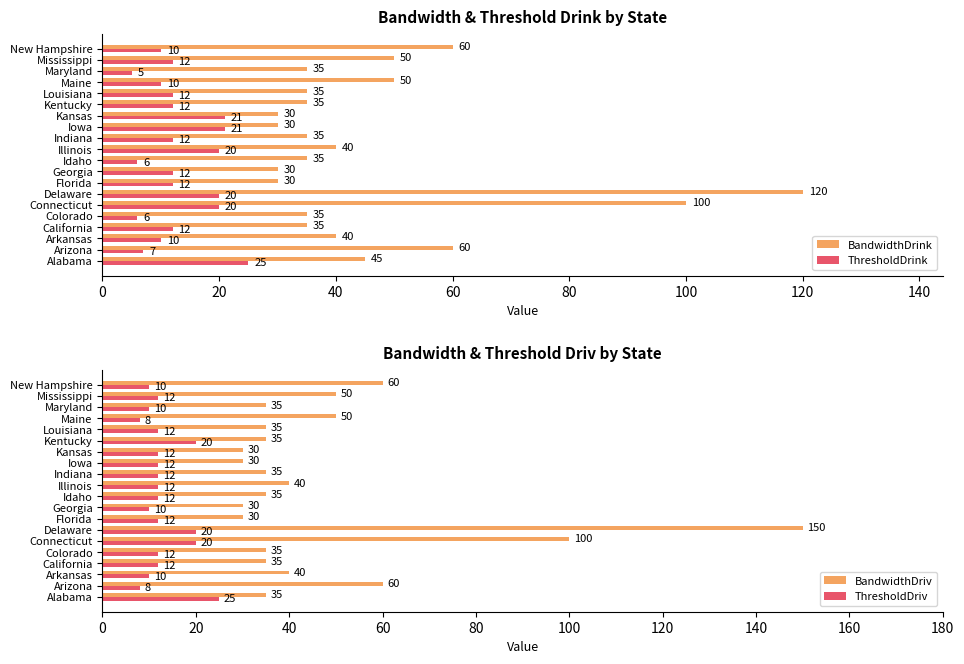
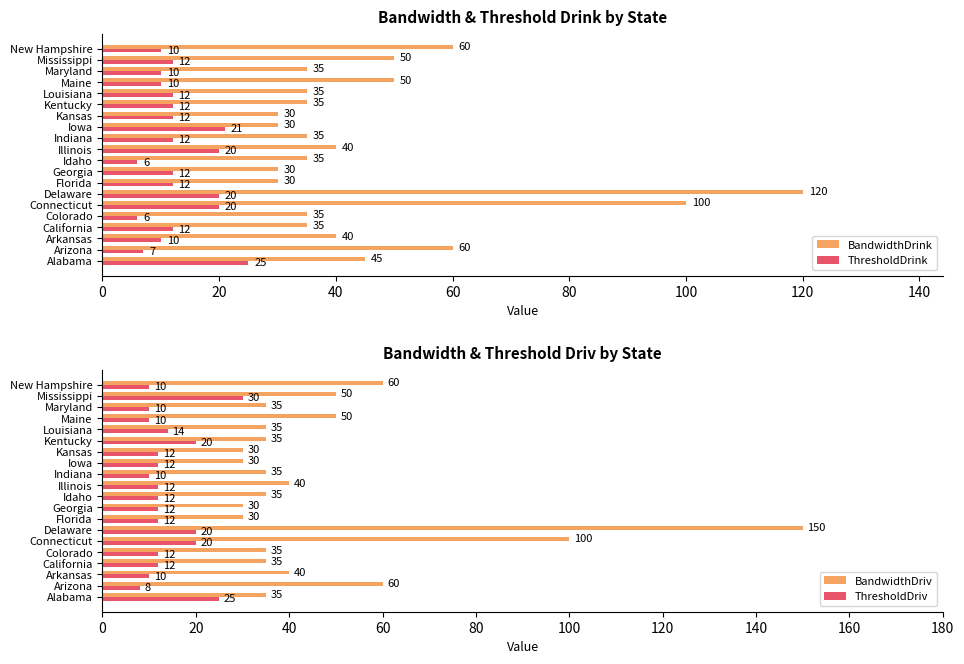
  {
    "Bandwidth & Threshold Drink by State": {
      "BandwidthDrink": {
        "New Hampshire": 60,
        "Mississippi": 50,
        "Maryland": 35,
        "Maine": 50,
        "Louisiana": 35,
        "Kentucky": 35,
        "Kansas": 30,
        "Iowa": 30,
        "Indiana": 35,
        "Illinois": 40,
        "Idaho": 35,
        "Georgia": 30,
        "Florida": 30,
        "Delaware": 120,
        "Connecticut": 100,
        "Colorado": 35,
        "California": 35,
        "Arkansas": 40,
        "Arizona": 60,
        "Alabama": 45
      },
      "ThresholdDrink": {
        "New Hampshire": 10,
        "Mississippi": 12,
-       "Maryland": 5,
+       "Maryland": 10,
        "Maine": 10,
        "Louisiana": 12,
        "Kentucky": 12,
-       "Kansas": 21,
+       "Kansas": 12,
        "Iowa": 21,
        "Indiana": 12,
        "Illinois": 20,
        "Idaho": 6,
        "Georgia": 12,
        "Florida": 12,
        "Delaware": 20,
        "Connecticut": 20,
        "Colorado": 6,
        "California": 12,
        "Arkansas": 10,
        "Arizona": 7,
        "Alabama": 25
      }
    },
    "Bandwidth & Threshold Driv by State": {
      "BandwidthDriv": {
        "New Hampshire": 60,
        "Mississippi": 50,
        "Maryland": 35,
        "Maine": 50,
        "Louisiana": 35,
        "Kentucky": 35,
        "Kansas": 30,
        "Iowa": 30,
        "Indiana": 35,
        "Illinois": 40,
        "Idaho": 35,
        "Georgia": 30,
        "Florida": 30,
        "Delaware": 150,
        "Connecticut": 100,
        "Colorado": 35,
        "California": 35,
        "Arkansas": 40,
        "Arizona": 60,
        "Alabama": 35
      },
      "ThresholdDriv": {
        "New Hampshire": 10,
-       "Mississippi": 12,
+       "Mississippi": 30,
        "Maryland": 10,
-       "Maine": 8,
-       "Louisiana": 12,
+       "Maine": 10,
+       "Louisiana": 14,
        "Kentucky": 20,
        "Kansas": 12,
        "Iowa": 12,
-       "Indiana": 12,
+       "Indiana": 10,
        "Illinois": 12,
        "Idaho": 12,
-       "Georgia": 10,
+       "Georgia": 12,
        "Florida": 12,
        "Delaware": 20,
        "Connecticut": 20,
        "Colorado": 12,
        "California": 12,
        "Arkansas": 10,
        "Arizona": 8,
        "Alabama": 25
      }
    }
  }
